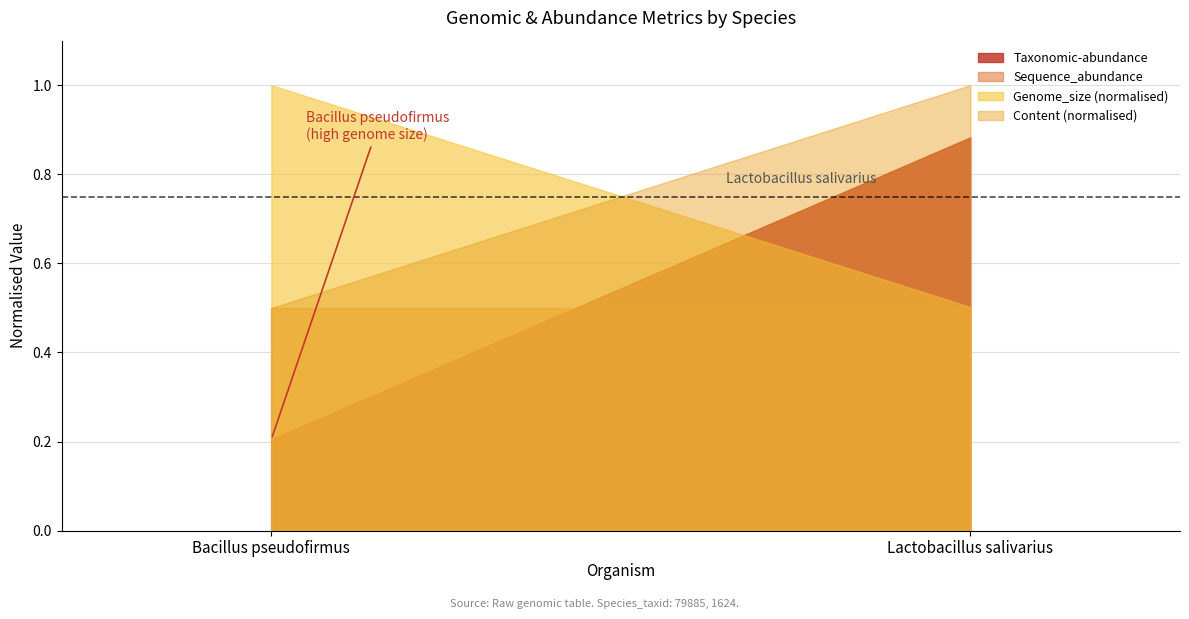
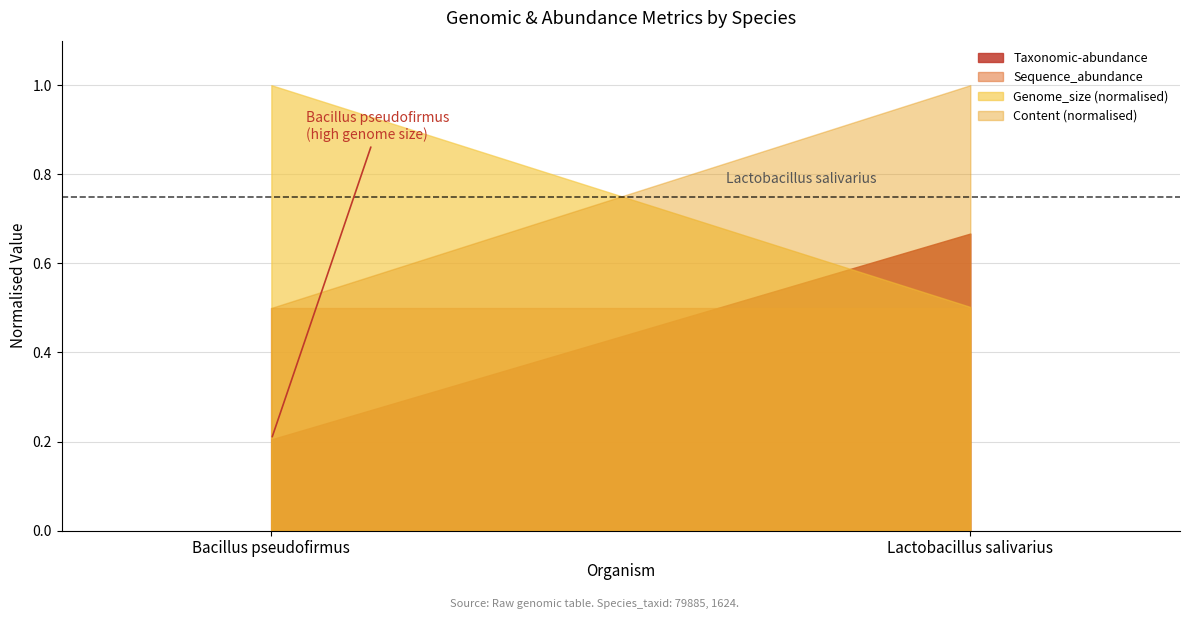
  {
    "Taxonomic-abundance": {
      "Bacillus pseudofirmus": 0.21,
-     "Lactobacillus salivarius": 0.88
+     "Lactobacillus salivarius": 0.67
    }
  }
